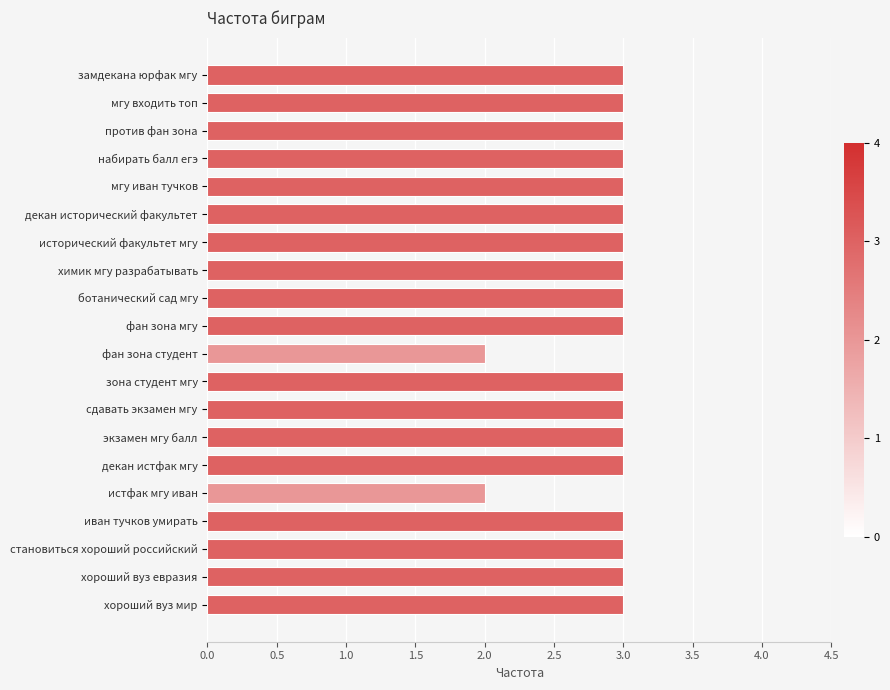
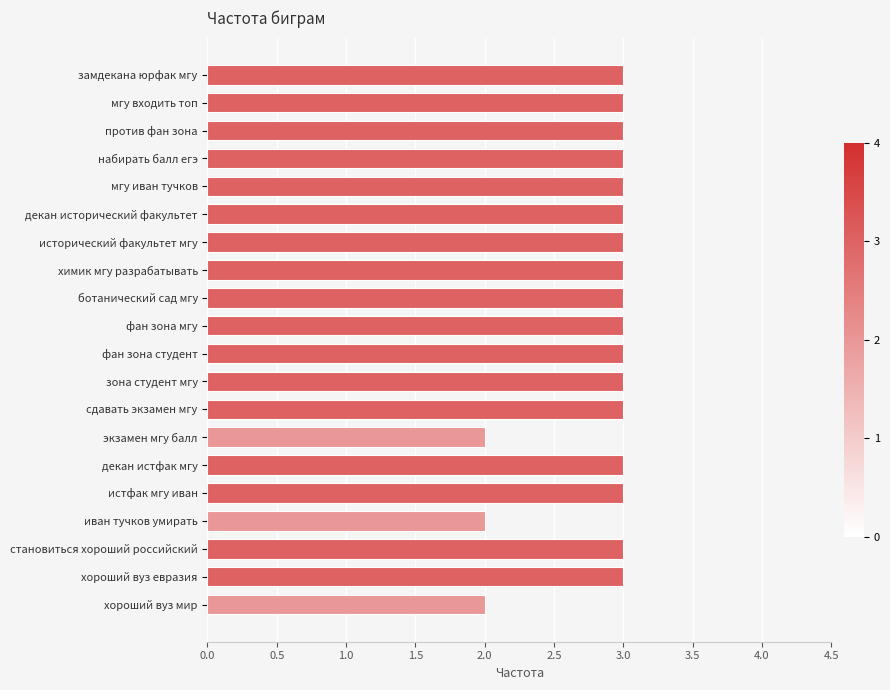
  {
    "замдекана юрфак мгу": 3,
    "мгу входить топ": 3,
    "против фан зона": 3,
    "набирать балл егэ": 3,
    "мгу иван тучков": 3,
    "декан исторический факультет": 3,
    "исторический факультет мгу": 3,
    "химик мгу разрабатывать": 3,
    "ботанический сад мгу": 3,
    "фан зона мгу": 3,
-   "фан зона студент": 2,
+   "фан зона студент": 3,
    "зона студент мгу": 3,
    "сдавать экзамен мгу": 3,
-   "экзамен мгу балл": 3,
+   "экзамен мгу балл": 2,
    "декан истфак мгу": 3,
-   "истфак мгу иван": 2,
-   "иван тучков умирать": 3,
+   "истфак мгу иван": 3,
+   "иван тучков умирать": 2,
    "становиться хороший российский": 3,
    "хороший вуз евразия": 3,
-   "хороший вуз мир": 3
+   "хороший вуз мир": 2
  }
